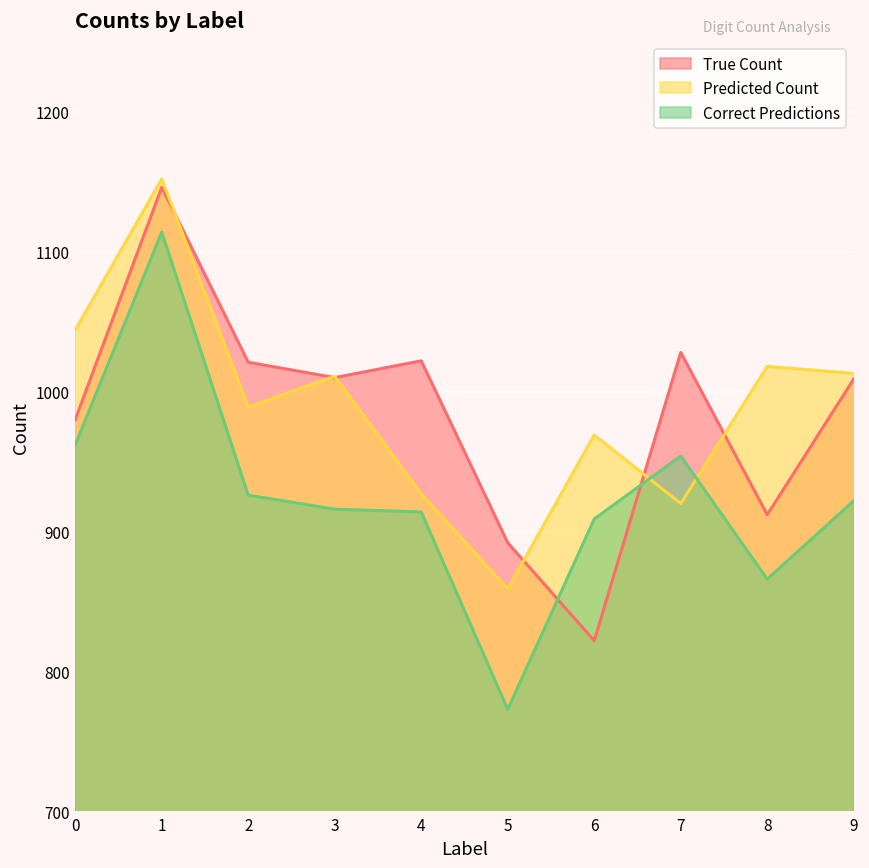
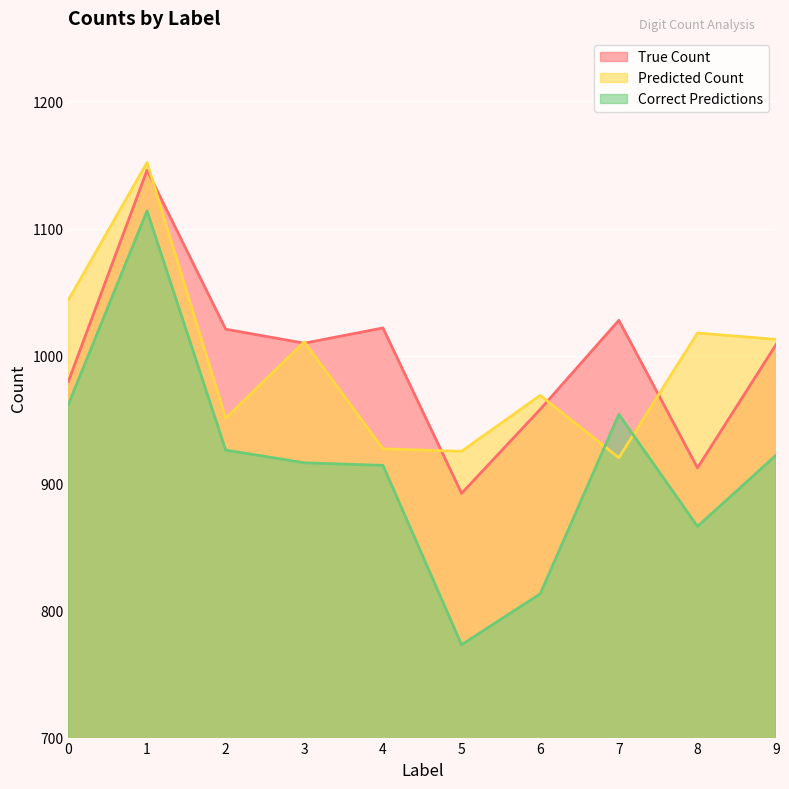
  {
    "True Count": {
      "0": 980,
      "1": 1146,
      "2": 1021,
      "4": 1022,
      "5": 892,
-     "6": 822,
+     "6": 958,
      "7": 1028,
      "8": 912,
      "9": 1009
    },
    "Predicted Count": {
      "0": 1044,
      "1": 1152,
-     "2": 989,
+     "2": 951,
      "4": 927,
-     "5": 859,
+     "5": 925,
      "6": 969,
      "7": 920,
      "8": 1018,
      "9": 1013
    },
    "Correct Predictions": {
      "0": 962,
      "1": 1114,
      "2": 926,
      "3": 916,
      "4": 914,
      "5": 773,
-     "6": 909,
+     "6": 813,
      "7": 954,
      "8": 866,
      "9": 922
    }
  }
